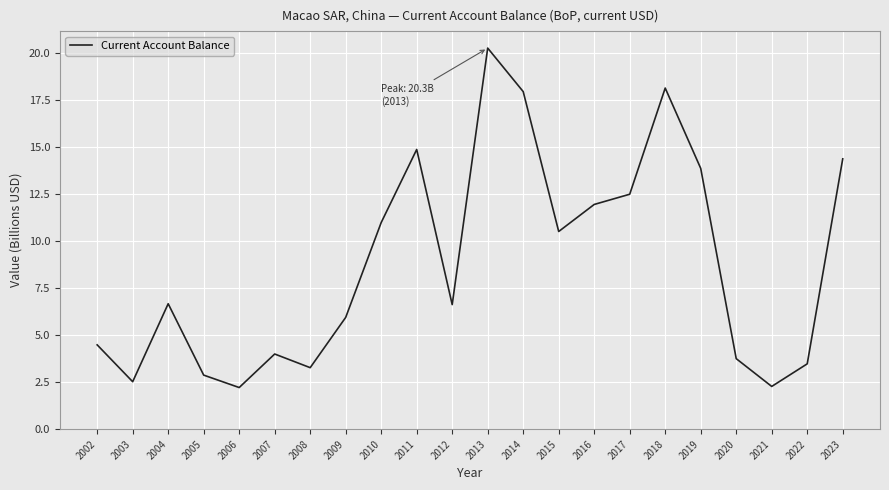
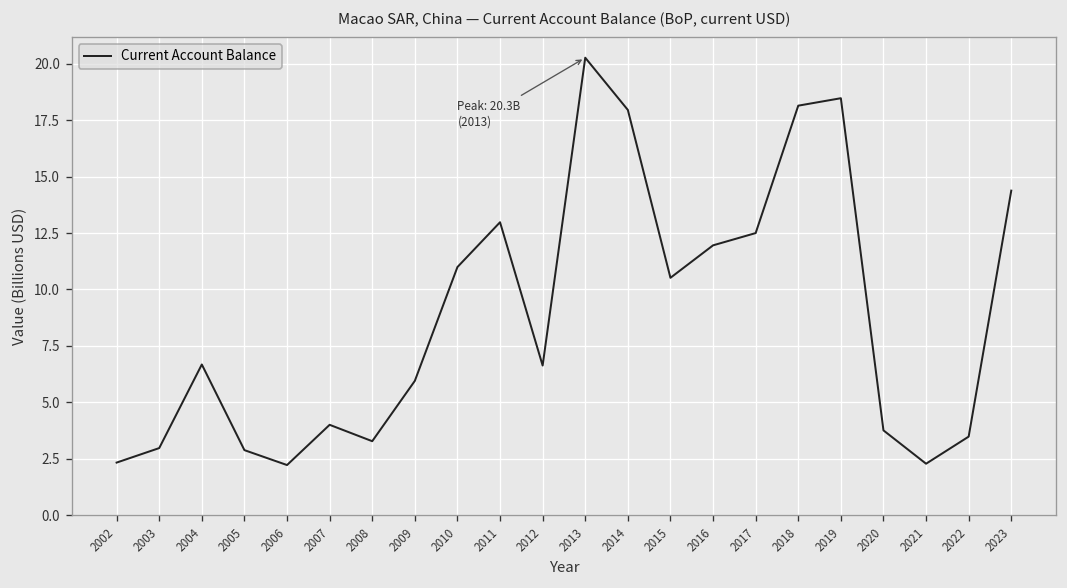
  {
-   "2002": 4.5,
-   "2003": 2.5,
+   "2002": 2.3,
+   "2003": 3.0,
    "2004": 6.7,
    "2005": 2.9,
    "2006": 2.2,
    "2007": 4.0,
    "2008": 3.3,
    "2009": 5.9,
    "2010": 11.0,
-   "2011": 14.9,
+   "2011": 13.0,
    "2012": 6.6,
    "2014": 18.0,
    "2015": 10.5,
    "2016": 12.0,
    "2017": 12.5,
    "2018": 18.1,
-   "2019": 13.9,
+   "2019": 18.5,
    "2020": 3.8,
    "2021": 2.3,
    "2022": 3.5,
    "2023": 14.4
  }
